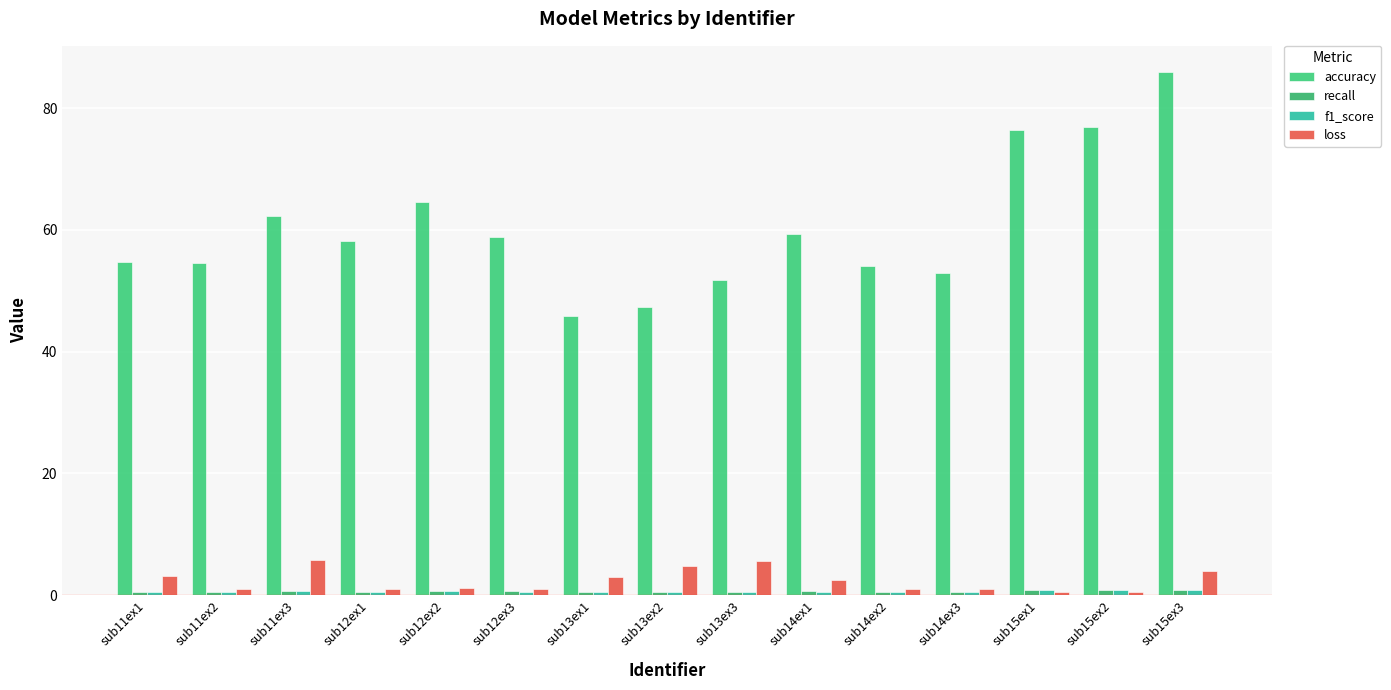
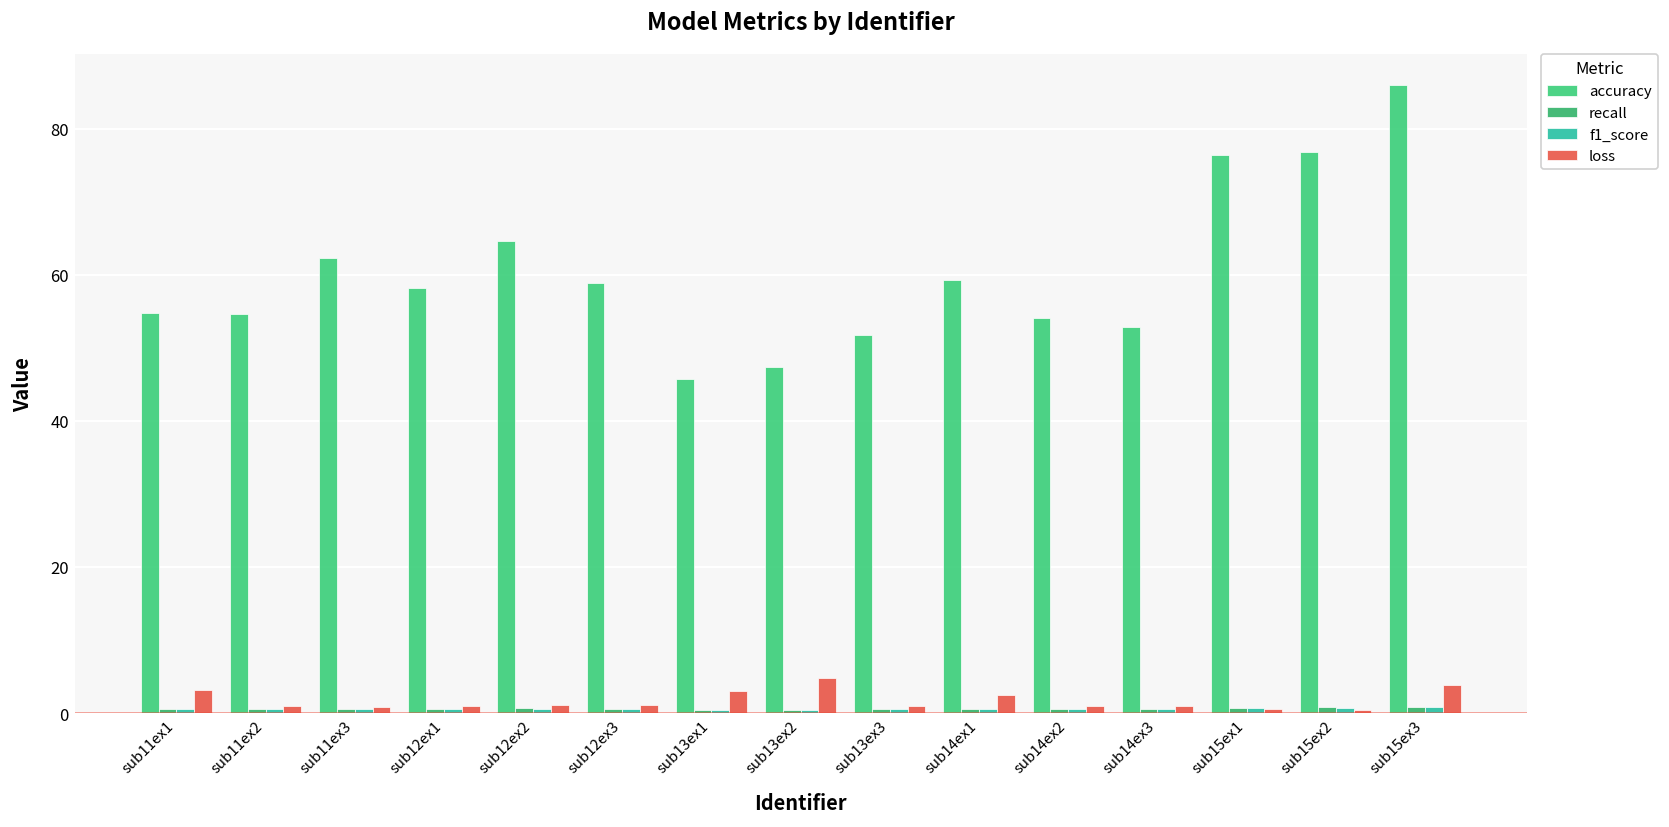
  {
    "loss": {
      "sub11ex1": 3,
      "sub11ex2": 1,
-     "sub11ex3": 6,
+     "sub11ex3": 1,
      "sub12ex1": 1,
      "sub12ex2": 1,
      "sub12ex3": 1,
      "sub13ex1": 3,
      "sub13ex2": 5,
-     "sub13ex3": 6,
+     "sub13ex3": 1,
      "sub14ex1": 2,
      "sub14ex2": 1,
      "sub14ex3": 1,
      "sub15ex1": 1,
      "sub15ex2": 0,
      "sub15ex3": 4
    }
  }
